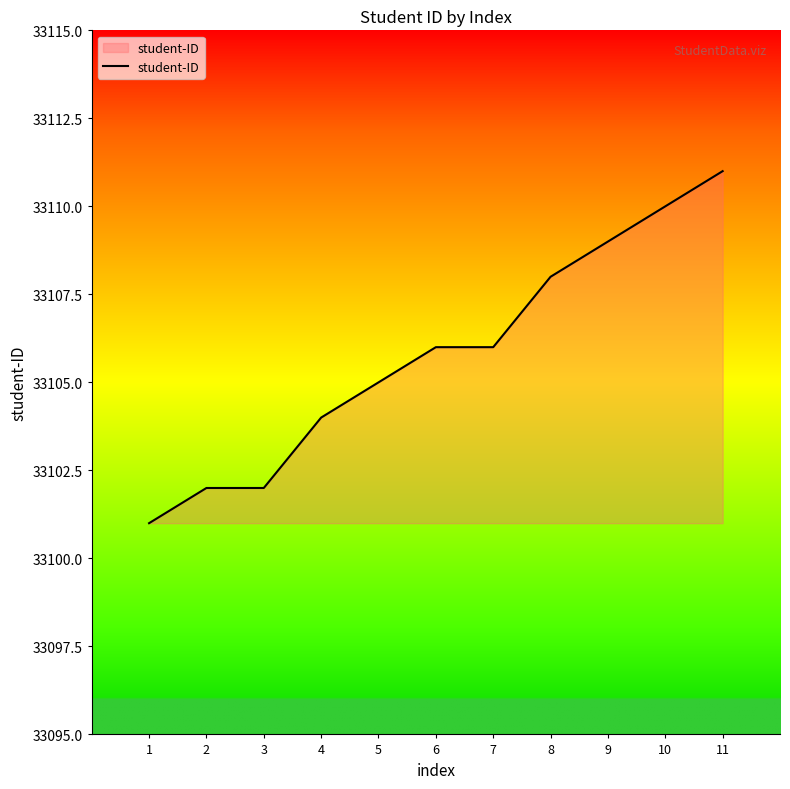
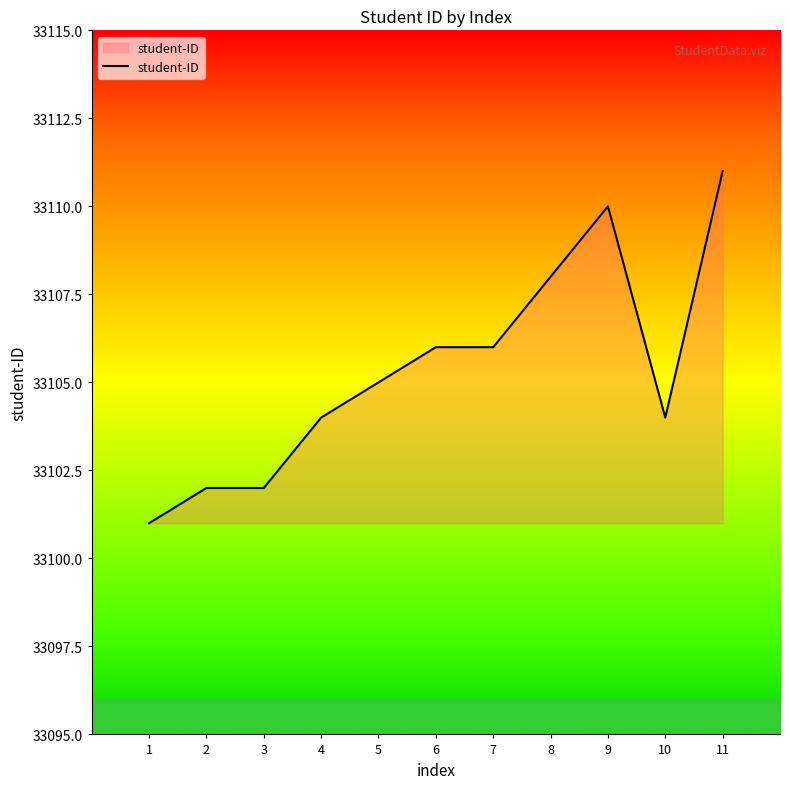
  {
    "1": 33101,
    "2": 33102,
    "3": 33102,
    "4": 33104,
    "5": 33105,
    "6": 33106,
    "7": 33106,
    "8": 33108,
-   "9": 33109,
-   "10": 33110,
+   "9": 33110,
+   "10": 33104,
    "11": 33111
  }
